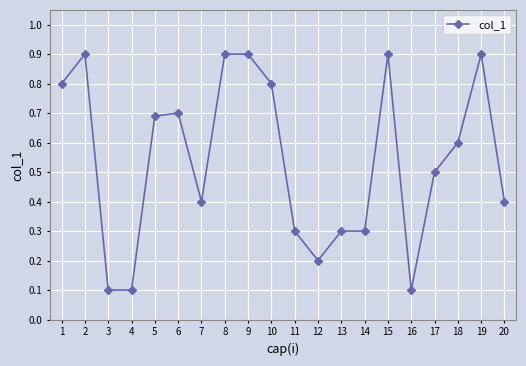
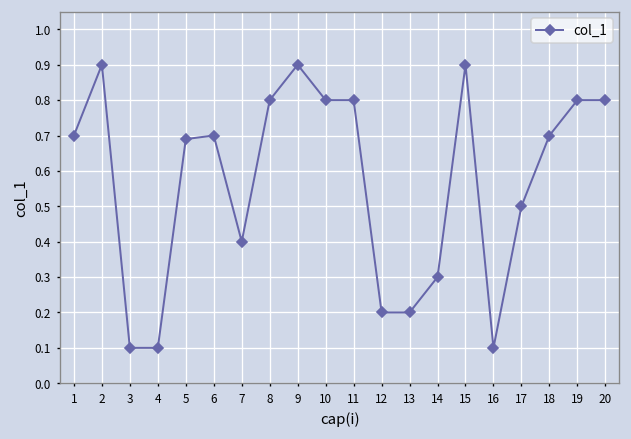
  {
-   "1": 0.8,
+   "1": 0.7,
    "2": 0.9,
    "3": 0.1,
    "4": 0.1,
    "5": 0.69,
    "6": 0.7,
    "7": 0.4,
-   "8": 0.9,
+   "8": 0.8,
    "9": 0.9,
    "10": 0.8,
-   "11": 0.3,
+   "11": 0.8,
    "12": 0.2,
-   "13": 0.3,
+   "13": 0.2,
    "14": 0.3,
    "15": 0.9,
    "16": 0.1,
    "17": 0.5,
-   "18": 0.6,
-   "19": 0.9,
-   "20": 0.4
+   "18": 0.7,
+   "19": 0.8,
+   "20": 0.8
  }
